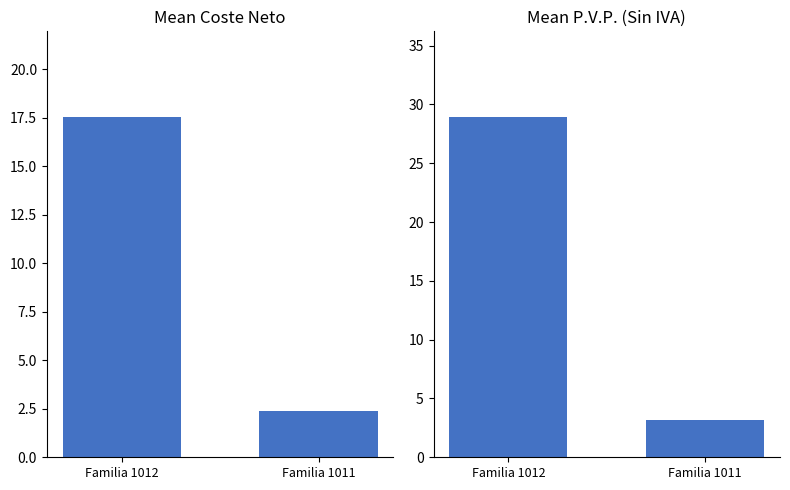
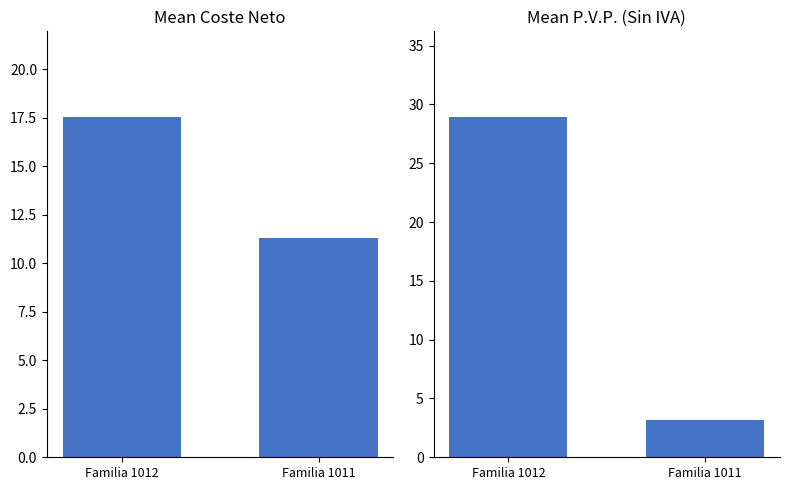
  {
    "Mean Coste Neto": {
      "Familia 1012": 17.6,
-     "Familia 1011": 2.4
+     "Familia 1011": 11.3
    },
    "Mean P.V.P. (Sin IVA)": {
      "Familia 1012": 29.0,
      "Familia 1011": 3.2
    }
  }
